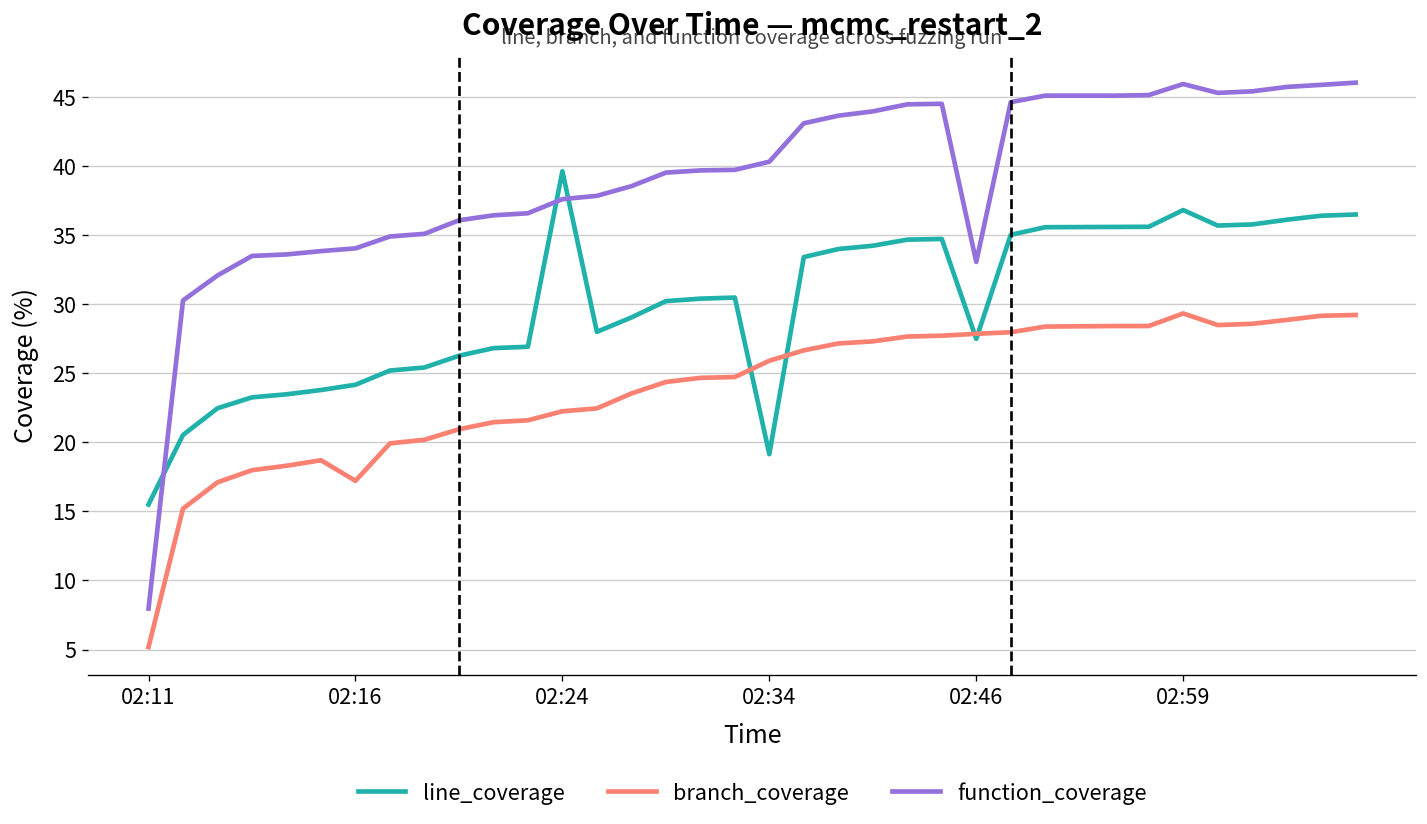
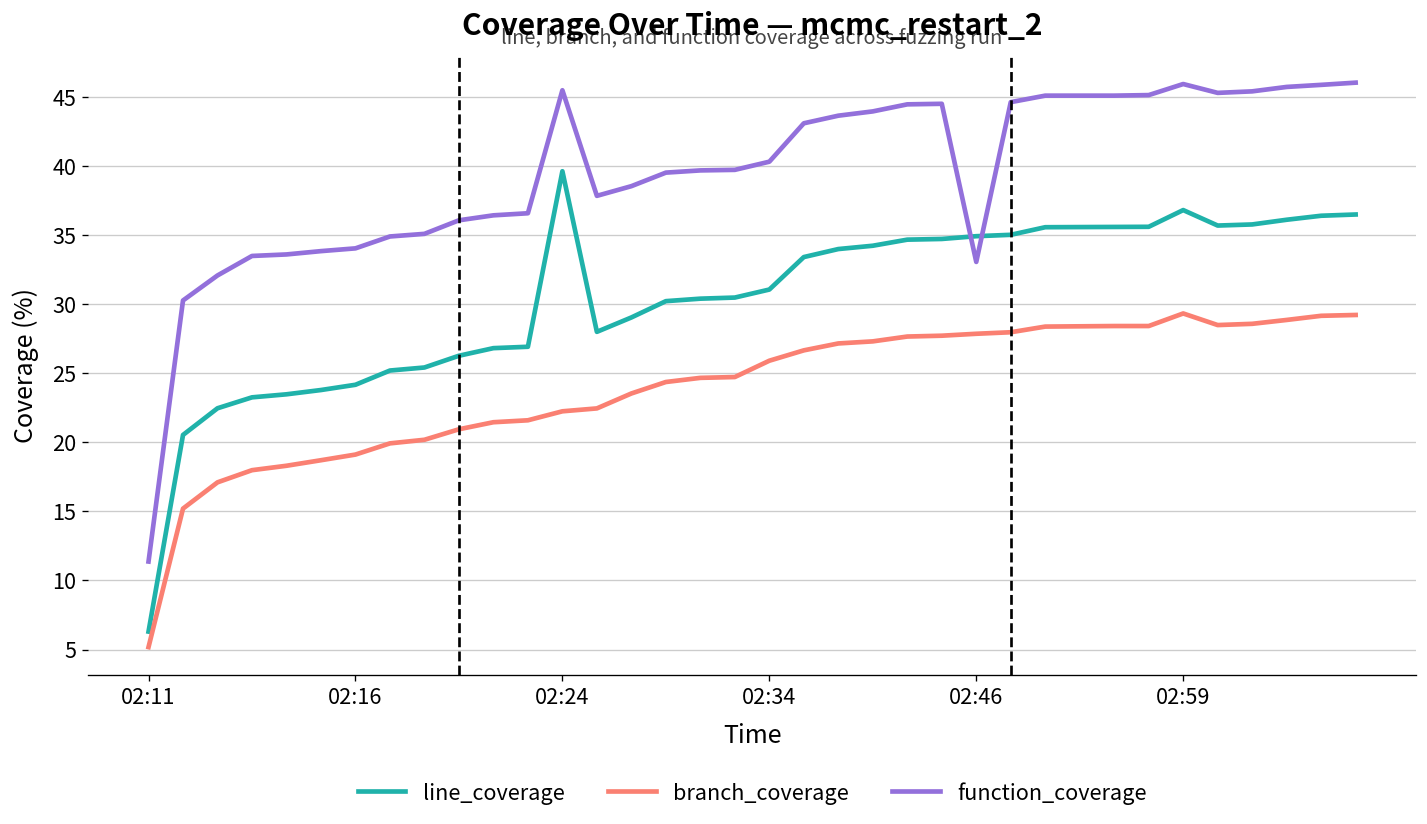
  {
    "line_coverage": {
-     "02:11": 15.5,
+     "02:11": 6.3,
      "02:16": 24.2,
      "02:24": 39.6,
-     "02:34": 19.1,
-     "02:46": 27.5,
+     "02:34": 31.1,
+     "02:46": 34.9,
      "02:59": 36.8
    },
    "branch_coverage": {
      "02:11": 5.2,
-     "02:16": 17.2,
+     "02:16": 19.1,
      "02:24": 22.2,
      "02:34": 25.9,
      "02:46": 27.9,
      "02:59": 29.3
    },
    "function_coverage": {
-     "02:11": 8.0,
+     "02:11": 11.4,
      "02:16": 34.0,
-     "02:24": 37.6,
+     "02:24": 45.5,
      "02:34": 40.3,
      "02:46": 33.1,
      "02:59": 45.9
    }
  }
